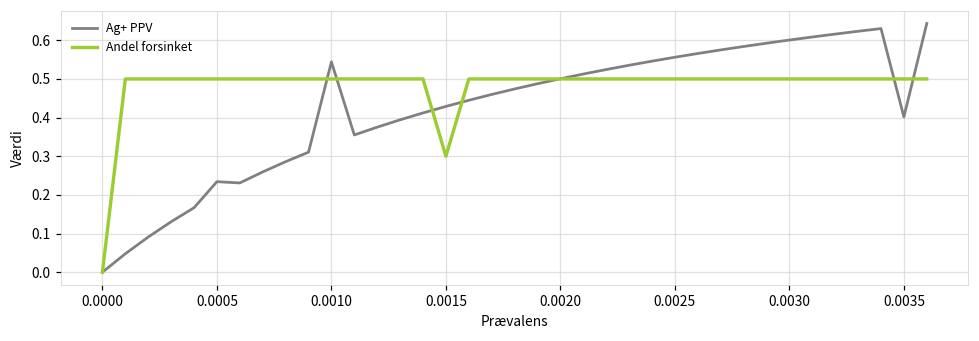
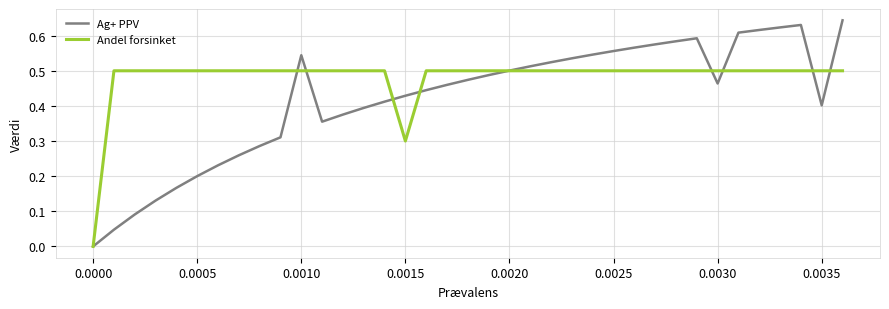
  {
    "Ag+ PPV": {
-     "0.0005": 0.23,
+     "0.0005": 0.20,
      "0.0010": 0.54,
      "0.0015": 0.43,
      "0.0025": 0.56,
-     "0.0030": 0.60,
+     "0.0030": 0.46,
      "0.0035": 0.40
    },
    "Andel forsinket": {
      "0.0005": 0.50,
      "0.0010": 0.50,
      "0.0015": 0.30,
      "0.0025": 0.50,
      "0.0030": 0.50,
      "0.0035": 0.50
    }
  }
